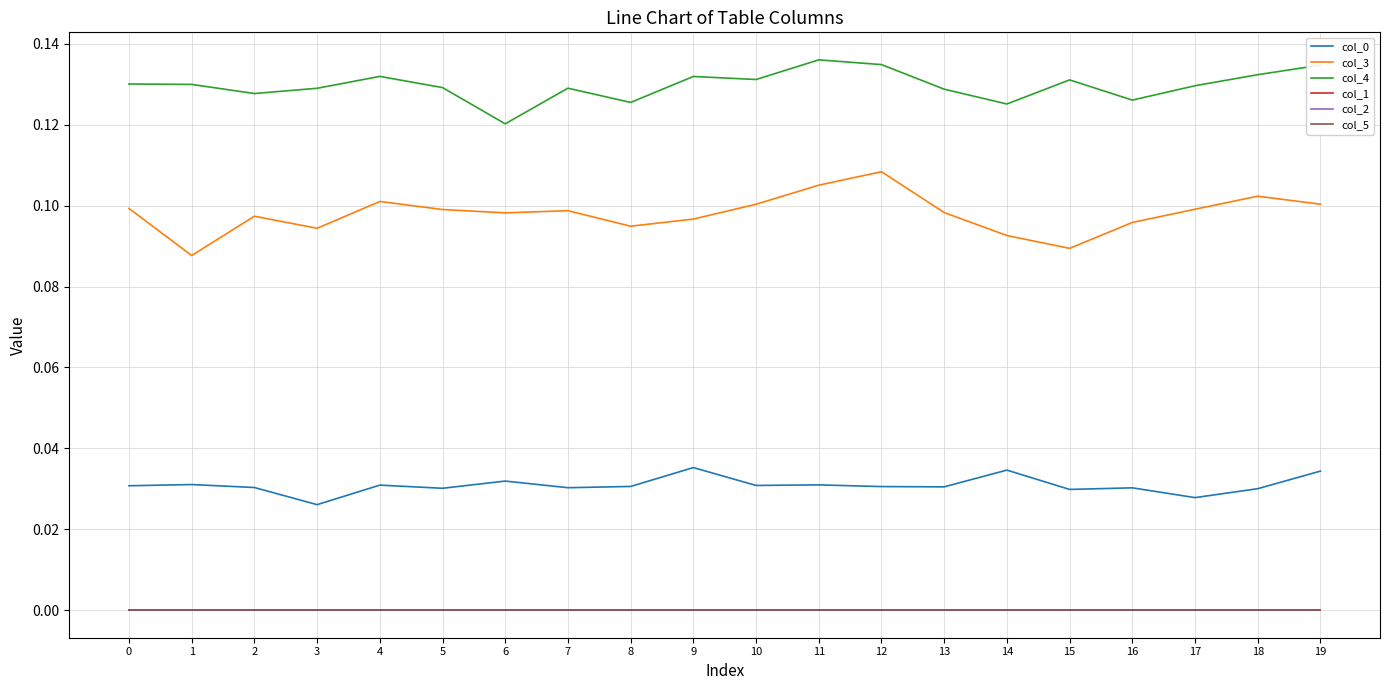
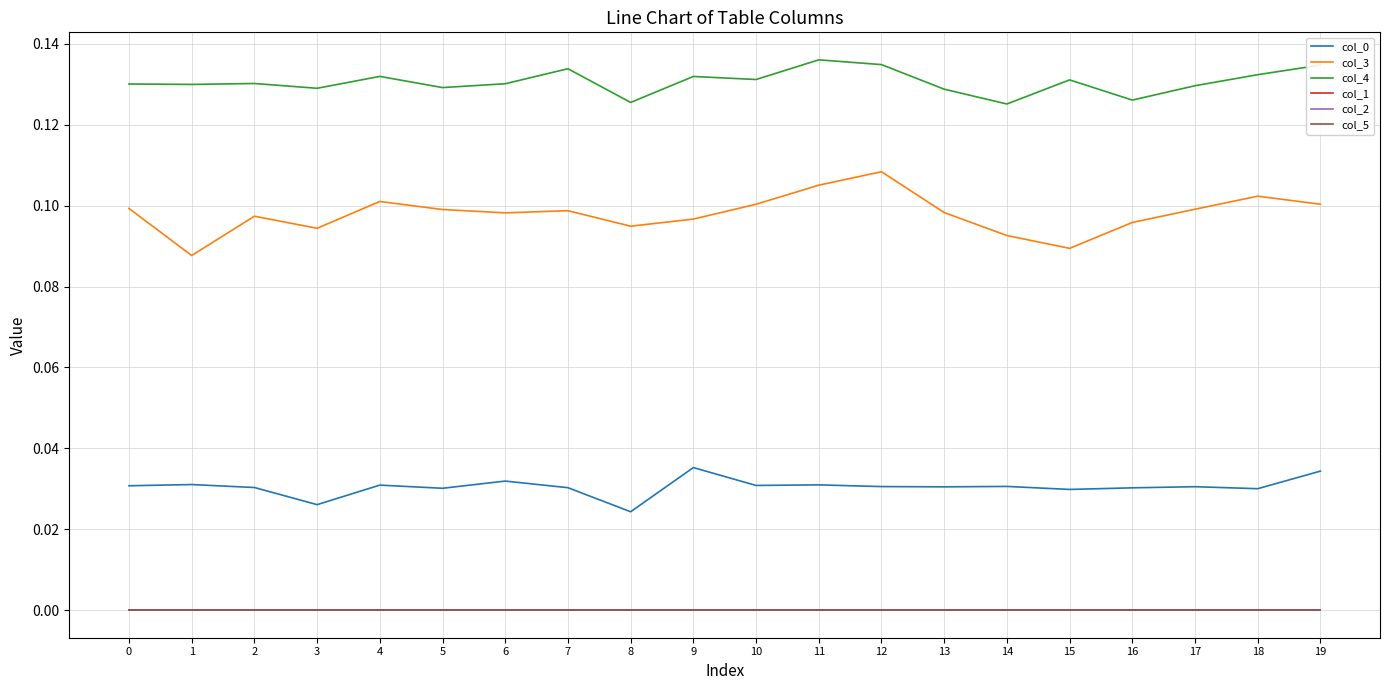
  {
    "col_0": {
      "0": 0.031,
      "1": 0.031,
      "2": 0.030,
      "3": 0.026,
      "4": 0.031,
      "5": 0.030,
      "6": 0.032,
      "7": 0.030,
-     "8": 0.031,
+     "8": 0.024,
      "9": 0.035,
      "10": 0.031,
      "11": 0.031,
      "12": 0.031,
      "13": 0.030,
-     "14": 0.035,
+     "14": 0.031,
      "15": 0.030,
      "16": 0.030,
-     "17": 0.028,
+     "17": 0.031,
      "18": 0.030,
      "19": 0.034
    },
    "col_3": {
      "0": 0.099,
      "1": 0.088,
      "2": 0.097,
      "3": 0.094,
      "4": 0.101,
      "5": 0.099,
      "6": 0.098,
      "7": 0.099,
      "8": 0.095,
      "9": 0.097,
      "10": 0.100,
      "11": 0.105,
      "12": 0.108,
      "13": 0.098,
      "14": 0.093,
      "15": 0.089,
      "16": 0.096,
      "17": 0.099,
      "18": 0.102,
      "19": 0.100
    },
    "col_4": {
      "0": 0.130,
      "1": 0.130,
-     "2": 0.128,
+     "2": 0.130,
      "3": 0.129,
      "4": 0.132,
      "5": 0.129,
-     "6": 0.120,
-     "7": 0.129,
+     "6": 0.130,
+     "7": 0.134,
      "8": 0.126,
      "9": 0.132,
      "10": 0.131,
      "11": 0.136,
      "12": 0.135,
      "13": 0.129,
      "14": 0.125,
      "15": 0.131,
      "16": 0.126,
      "17": 0.130,
      "18": 0.132
    },
    "col_5": {
      "0": 0.000,
      "1": 0.000,
      "2": 0.000,
      "3": 0.000,
      "4": 0.000,
      "5": 0.000,
      "6": 0.000,
      "7": 0.000,
      "8": 0.000,
      "9": 0.000,
      "10": 0.000,
      "11": 0.000,
      "12": 0.000,
      "13": 0.000,
      "14": 0.000,
      "15": 0.000,
      "16": 0.000,
      "17": 0.000,
      "18": 0.000,
      "19": 0.000
    }
  }
